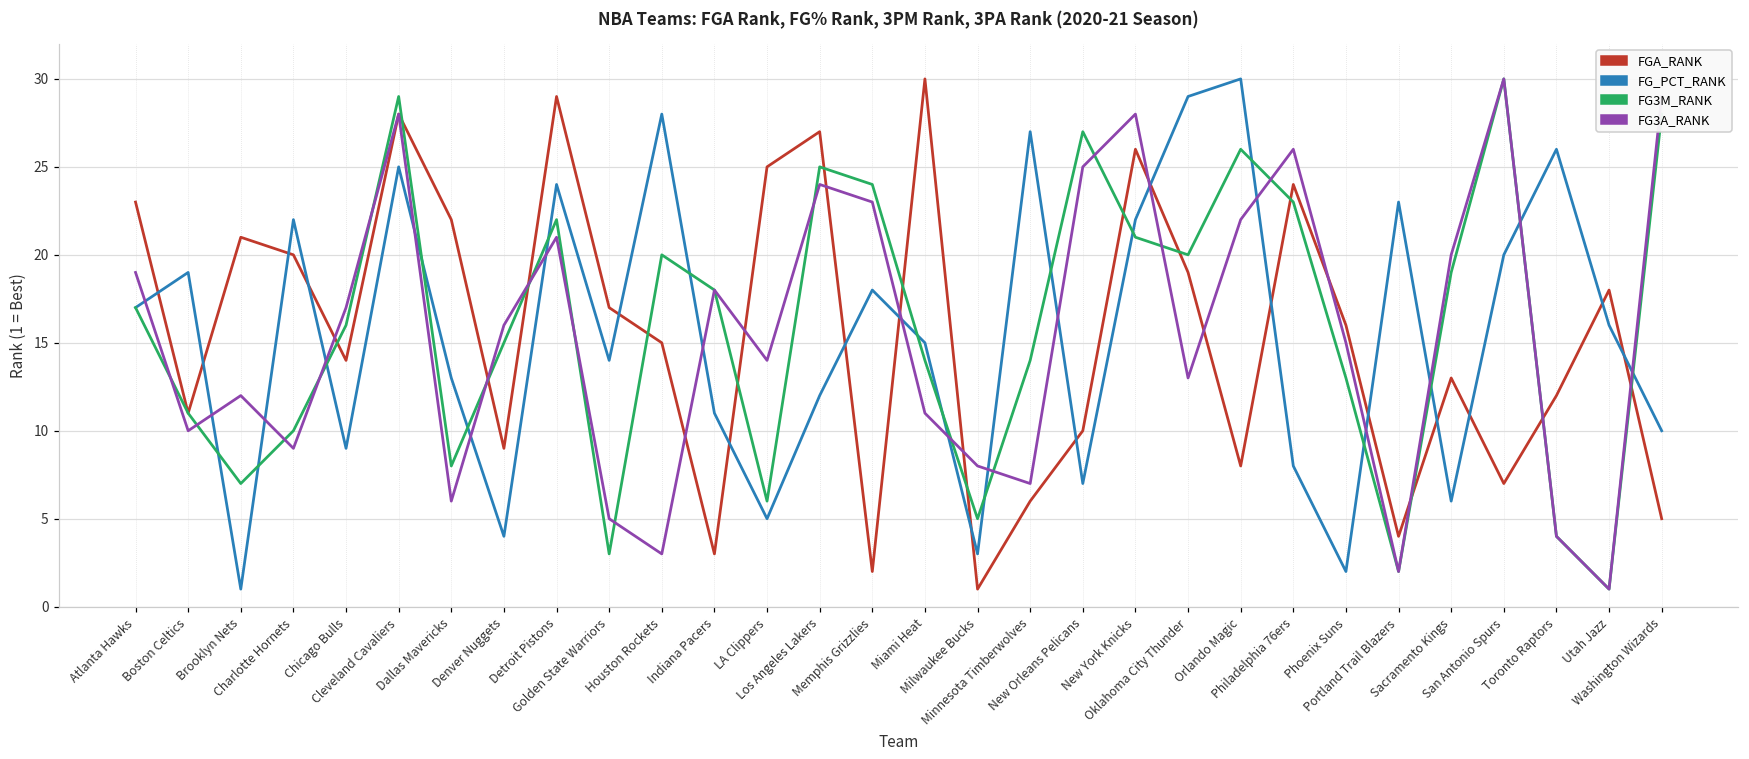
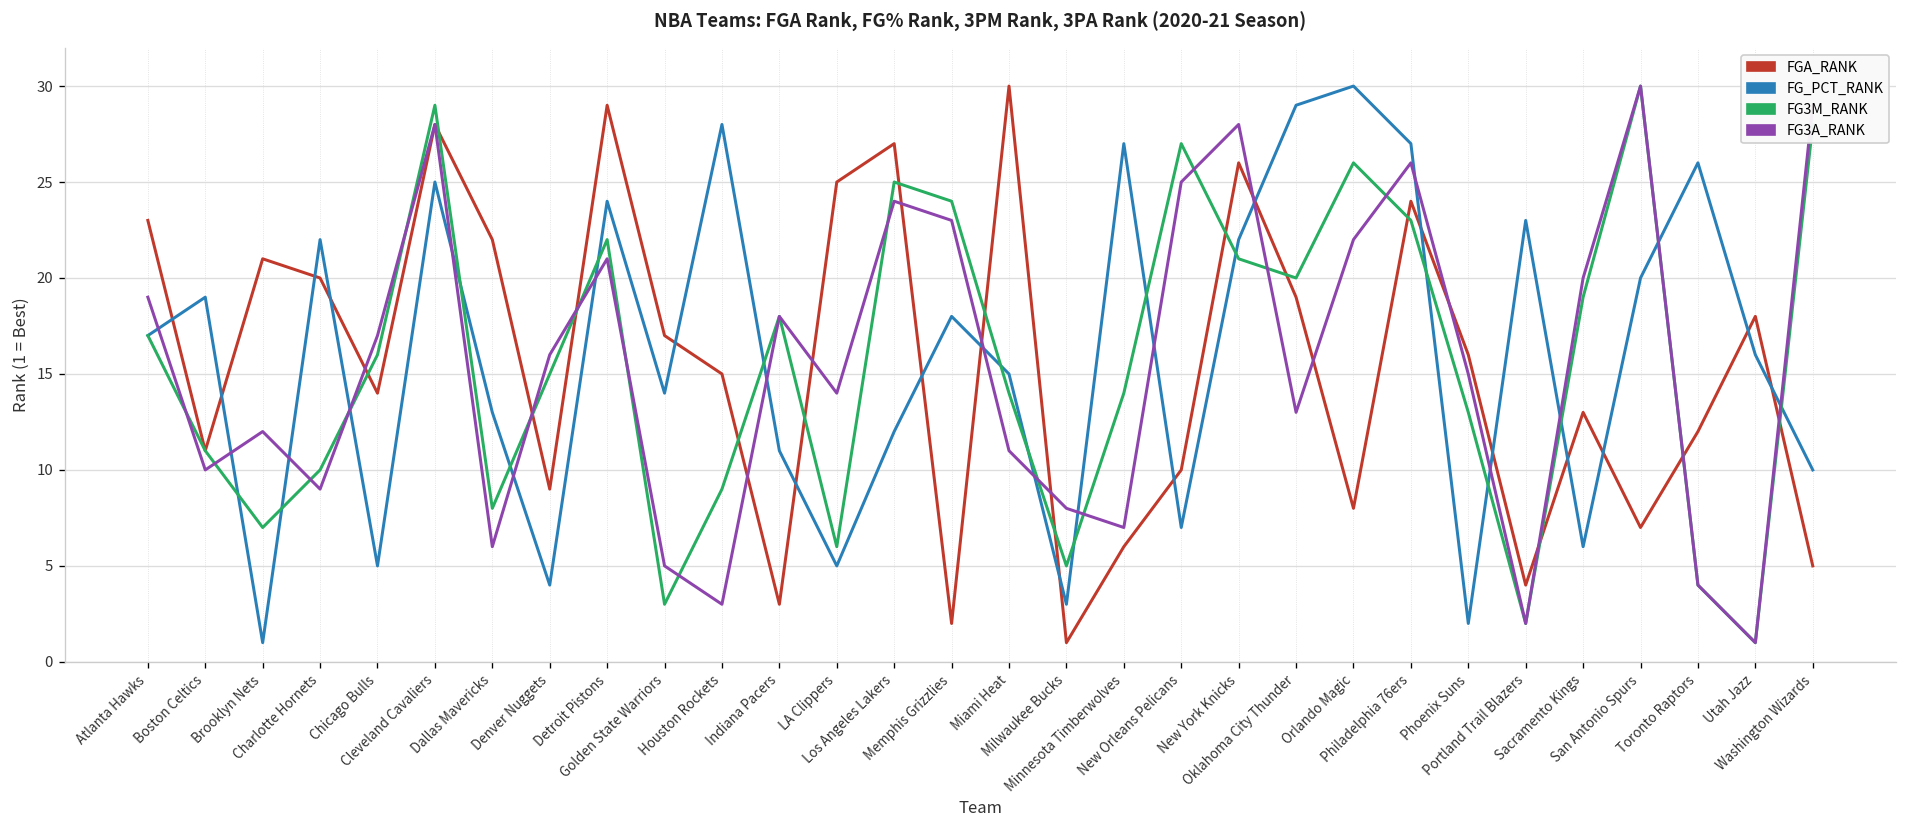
  {
    "FGA_RANK": {
      "Atlanta Hawks": 23,
      "Brooklyn Nets": 21,
      "Charlotte Hornets": 20,
      "Chicago Bulls": 14,
      "Dallas Mavericks": 22,
      "Denver Nuggets": 9,
      "Detroit Pistons": 29,
      "Golden State Warriors": 17,
      "Houston Rockets": 15,
      "Indiana Pacers": 3,
      "LA Clippers": 25,
      "Los Angeles Lakers": 27,
      "Memphis Grizzlies": 2,
      "Miami Heat": 30,
      "Milwaukee Bucks": 1,
      "Minnesota Timberwolves": 6,
      "New Orleans Pelicans": 10,
      "New York Knicks": 26,
      "Oklahoma City Thunder": 19,
      "Orlando Magic": 8,
      "Philadelphia 76ers": 24,
      "Phoenix Suns": 16,
      "Portland Trail Blazers": 4,
      "Sacramento Kings": 13,
      "San Antonio Spurs": 7,
      "Toronto Raptors": 12,
      "Utah Jazz": 18,
      "Washington Wizards": 5
    },
    "FG_PCT_RANK": {
      "Boston Celtics": 19,
      "Brooklyn Nets": 1,
      "Charlotte Hornets": 22,
-     "Chicago Bulls": 9,
+     "Chicago Bulls": 5,
      "Cleveland Cavaliers": 25,
      "Dallas Mavericks": 13,
      "Denver Nuggets": 4,
      "Detroit Pistons": 24,
      "Golden State Warriors": 14,
      "Houston Rockets": 28,
      "Indiana Pacers": 11,
      "LA Clippers": 5,
      "Los Angeles Lakers": 12,
      "Memphis Grizzlies": 18,
      "Miami Heat": 15,
      "Milwaukee Bucks": 3,
      "Minnesota Timberwolves": 27,
      "New Orleans Pelicans": 7,
      "New York Knicks": 22,
      "Oklahoma City Thunder": 29,
      "Orlando Magic": 30,
-     "Philadelphia 76ers": 8,
+     "Philadelphia 76ers": 27,
      "Phoenix Suns": 2,
      "Portland Trail Blazers": 23,
      "Sacramento Kings": 6,
      "San Antonio Spurs": 20,
      "Toronto Raptors": 26,
      "Utah Jazz": 16,
      "Washington Wizards": 10
    },
    "FG3M_RANK": {
      "Brooklyn Nets": 7,
      "Charlotte Hornets": 10,
      "Chicago Bulls": 16,
      "Cleveland Cavaliers": 29,
      "Dallas Mavericks": 8,
      "Denver Nuggets": 15,
      "Detroit Pistons": 22,
      "Golden State Warriors": 3,
-     "Houston Rockets": 20,
+     "Houston Rockets": 9,
      "LA Clippers": 6,
      "Los Angeles Lakers": 25,
      "Memphis Grizzlies": 24,
      "Miami Heat": 14,
      "Milwaukee Bucks": 5,
      "Minnesota Timberwolves": 14,
      "New Orleans Pelicans": 27,
      "New York Knicks": 21,
      "Oklahoma City Thunder": 20,
      "Orlando Magic": 26,
      "Philadelphia 76ers": 23,
      "Phoenix Suns": 13,
      "Sacramento Kings": 19
    },
    "FG3A_RANK": {
      "Atlanta Hawks": 19,
      "Boston Celtics": 10,
      "Brooklyn Nets": 12,
      "Charlotte Hornets": 9,
      "Chicago Bulls": 17,
      "Dallas Mavericks": 6,
      "Denver Nuggets": 16,
      "Detroit Pistons": 21,
      "Golden State Warriors": 5,
      "Houston Rockets": 3,
      "LA Clippers": 14,
      "Los Angeles Lakers": 24,
      "Memphis Grizzlies": 23,
      "Miami Heat": 11,
      "Milwaukee Bucks": 8,
      "Minnesota Timberwolves": 7,
      "New Orleans Pelicans": 25,
      "New York Knicks": 28,
      "Oklahoma City Thunder": 13,
      "Orlando Magic": 22,
      "Philadelphia 76ers": 26,
      "Phoenix Suns": 15,
      "Sacramento Kings": 20
    }
  }
